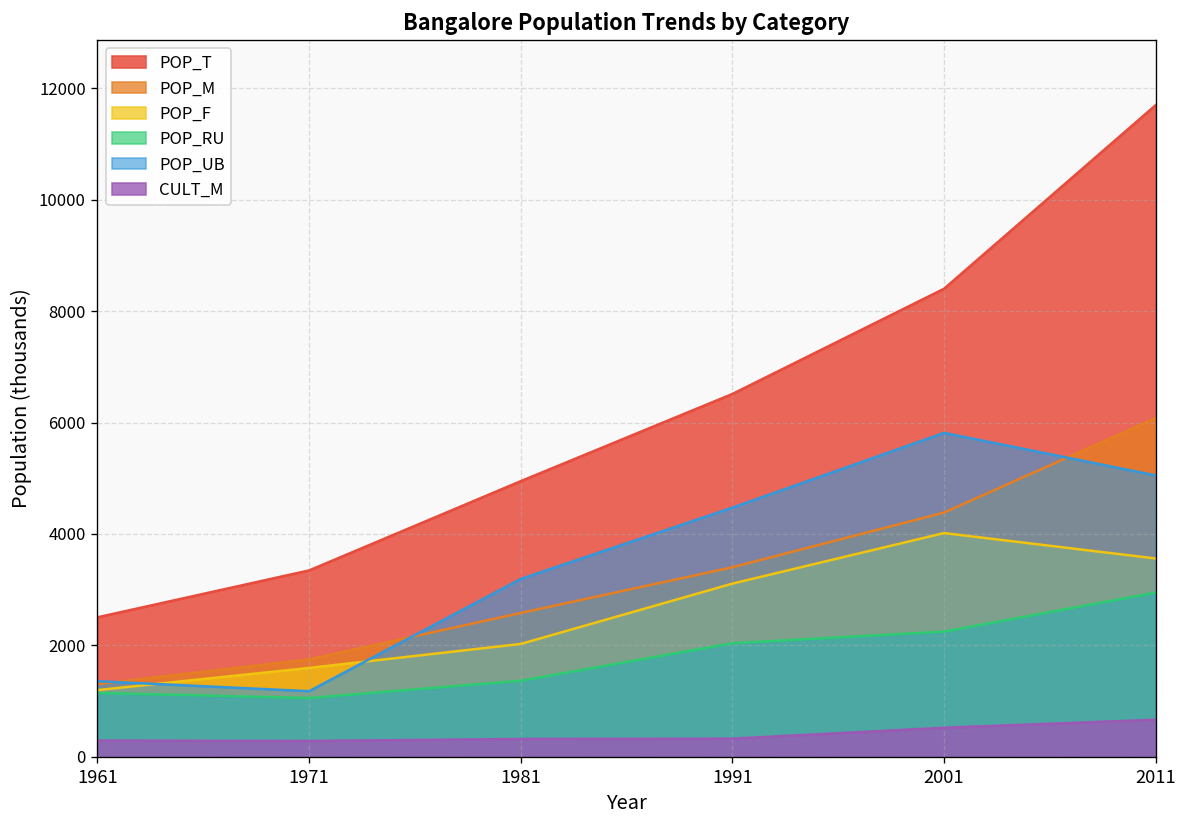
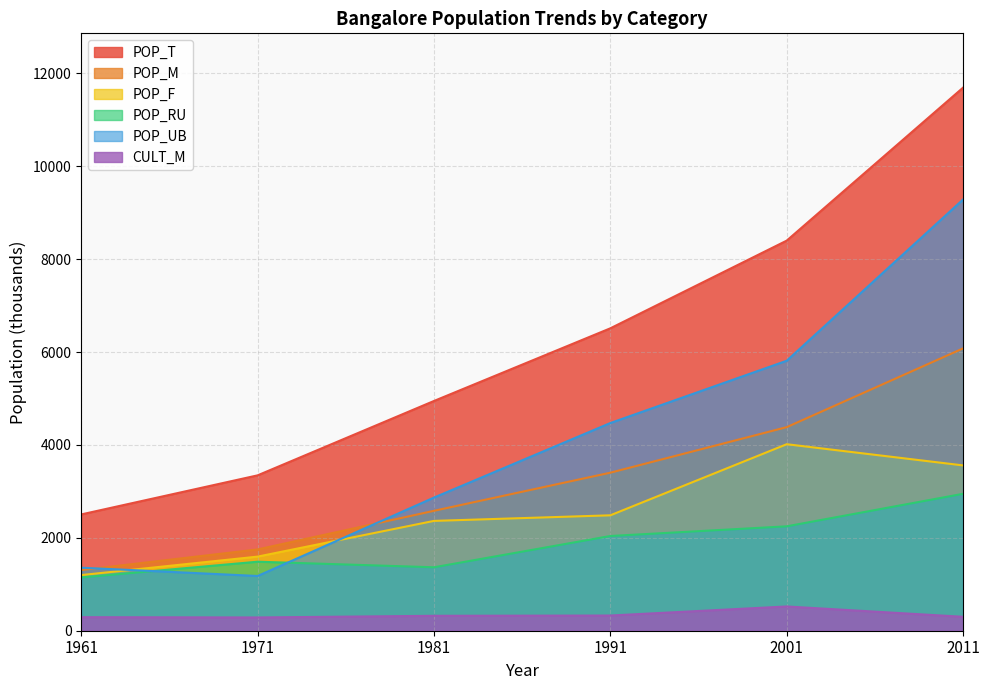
  {
    "POP_F": {
      "1971": 1600,
-     "1981": 2000,
-     "1991": 3100,
+     "1981": 2400,
+     "1991": 2500,
      "2001": 4000,
      "2011": 3600
    },
    "POP_RU": {
-     "1971": 1100,
+     "1971": 1500,
      "1981": 1400,
      "1991": 2000,
      "2001": 2200,
      "2011": 2900
    },
    "POP_UB": {
      "1971": 1200,
-     "1981": 3200,
+     "1981": 2900,
      "1991": 4500,
      "2001": 5800,
-     "2011": 5100
+     "2011": 9300
    },
    "CULT_M": {
      "1961": 300,
      "1971": 300,
      "1981": 300,
      "1991": 300,
      "2001": 500,
-     "2011": 700
+     "2011": 300
    }
  }
